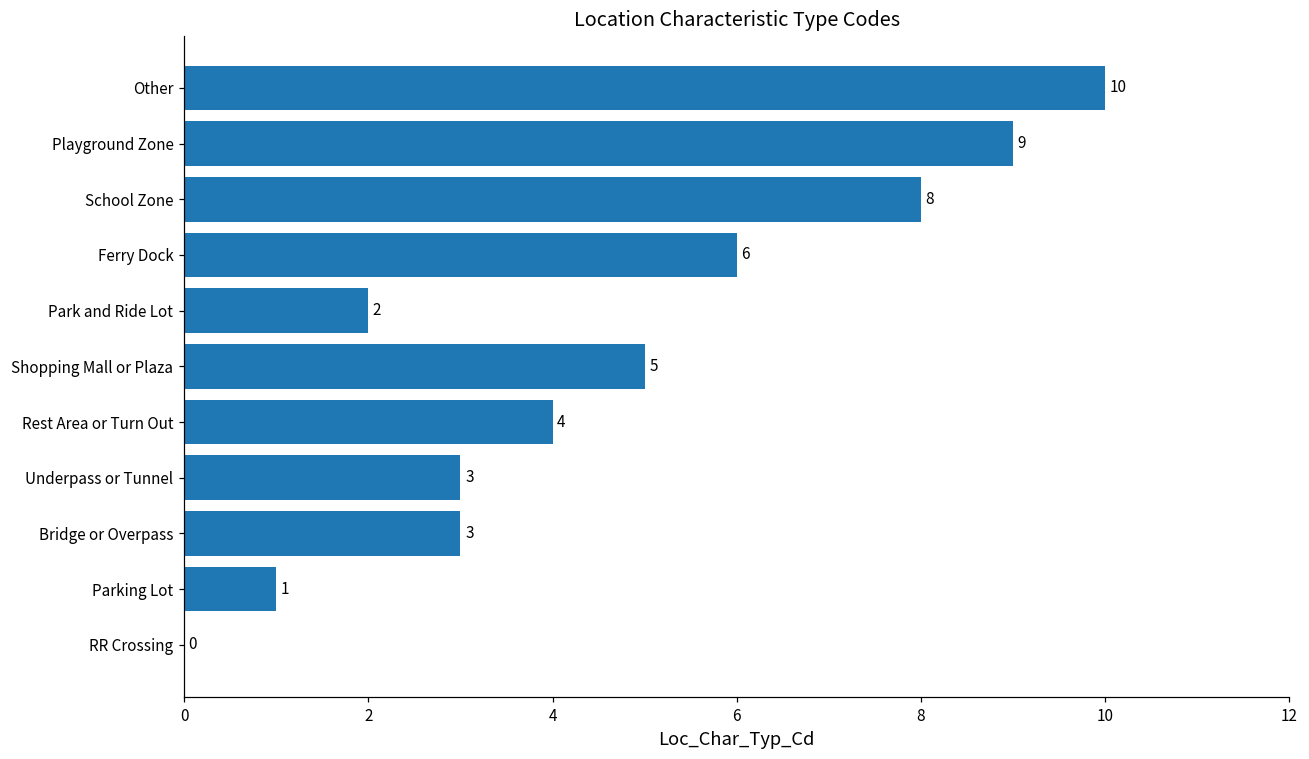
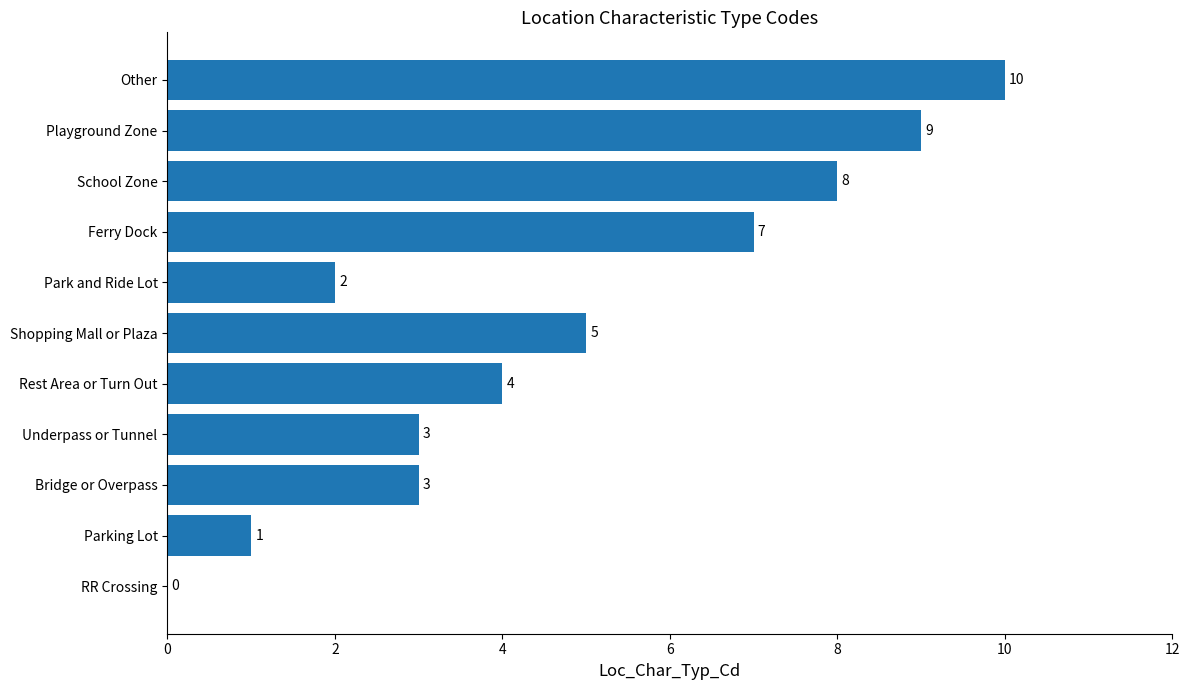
  {
    "Other": 10,
    "Playground Zone": 9,
    "School Zone": 8,
-   "Ferry Dock": 6,
+   "Ferry Dock": 7,
    "Park and Ride Lot": 2,
    "Shopping Mall or Plaza": 5,
    "Rest Area or Turn Out": 4,
    "Underpass or Tunnel": 3,
    "Bridge or Overpass": 3,
    "Parking Lot": 1,
    "RR Crossing": 0
  }
